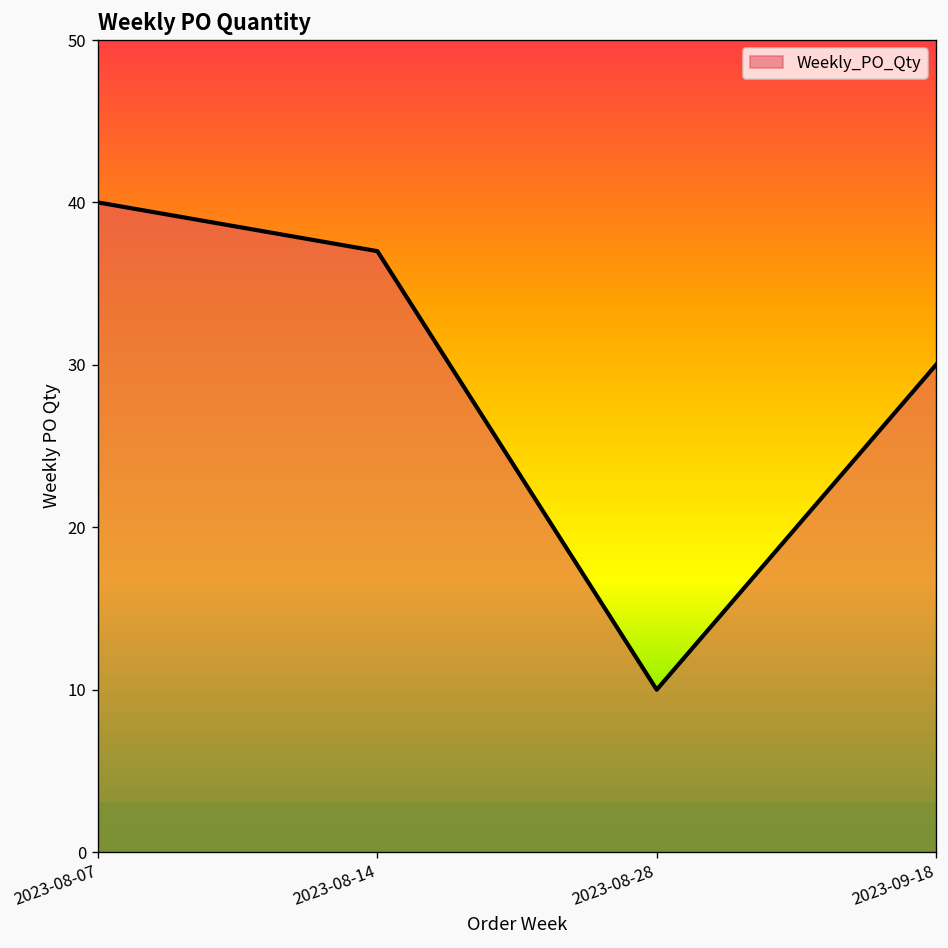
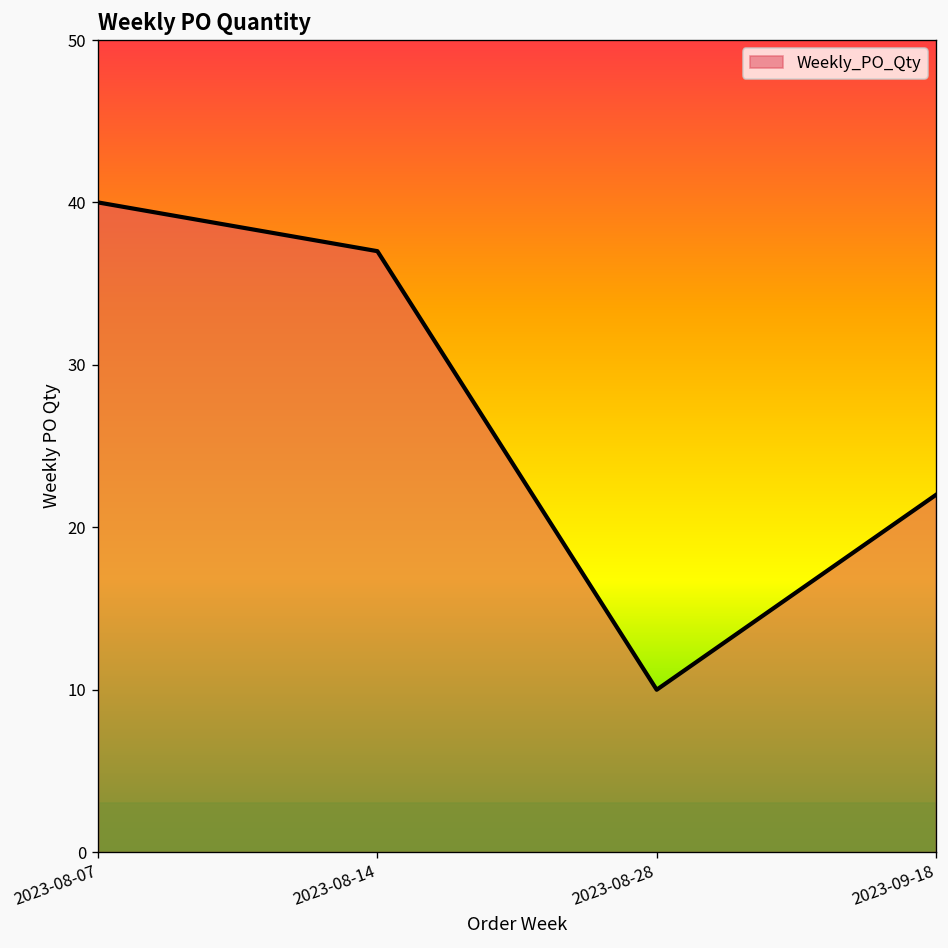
  {
    "2023-08-07": 40,
    "2023-08-14": 37,
    "2023-08-28": 10,
-   "2023-09-18": 30
+   "2023-09-18": 22
  }
